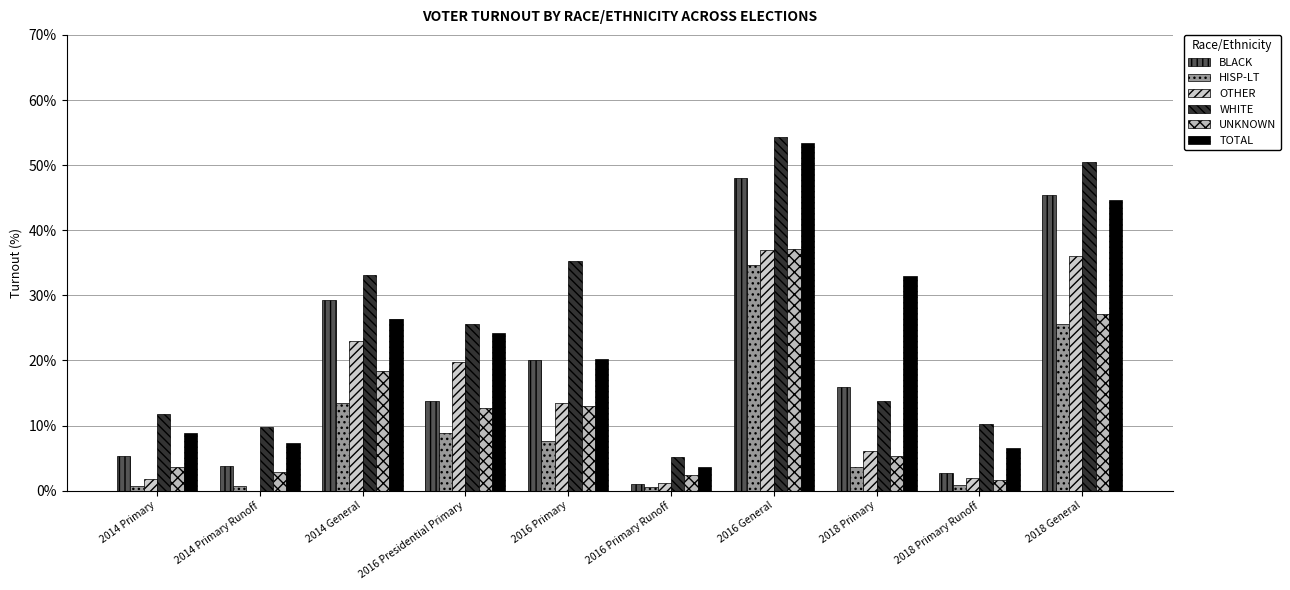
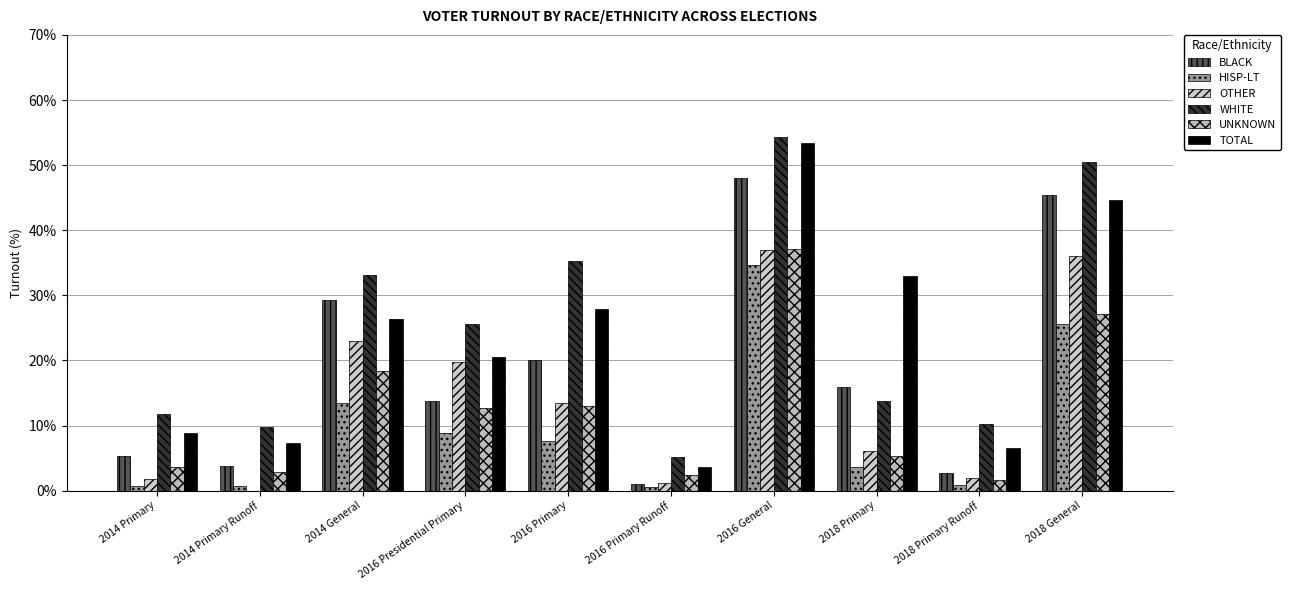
  {
    "TOTAL": {
      "2014 Primary": "9%",
      "2014 Primary Runoff": "7%",
      "2014 General": "26%",
-     "2016 Presidential Primary": "24%",
-     "2016 Primary": "20%",
+     "2016 Presidential Primary": "21%",
+     "2016 Primary": "28%",
      "2016 Primary Runoff": "4%",
      "2016 General": "53%",
      "2018 Primary": "33%",
      "2018 Primary Runoff": "7%",
      "2018 General": "45%"
    }
  }
